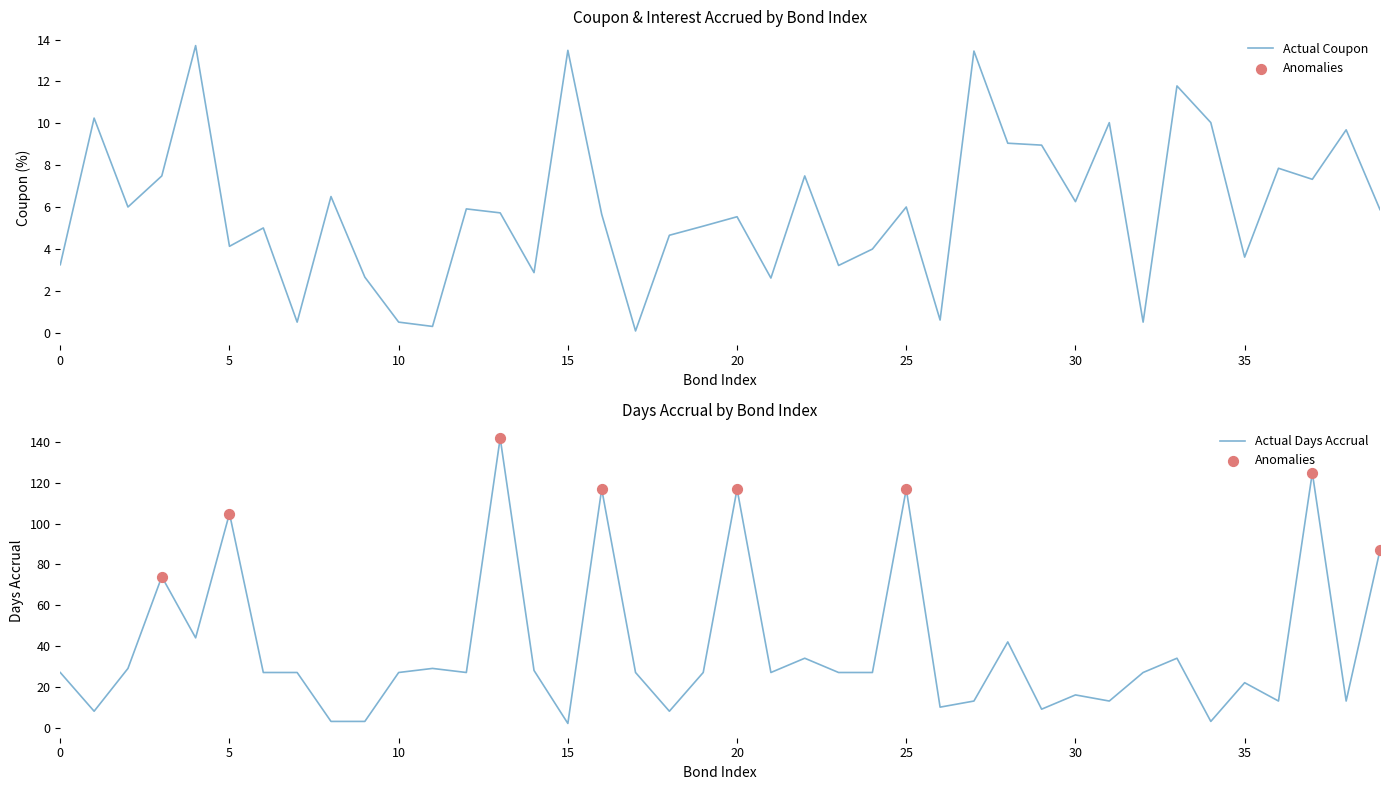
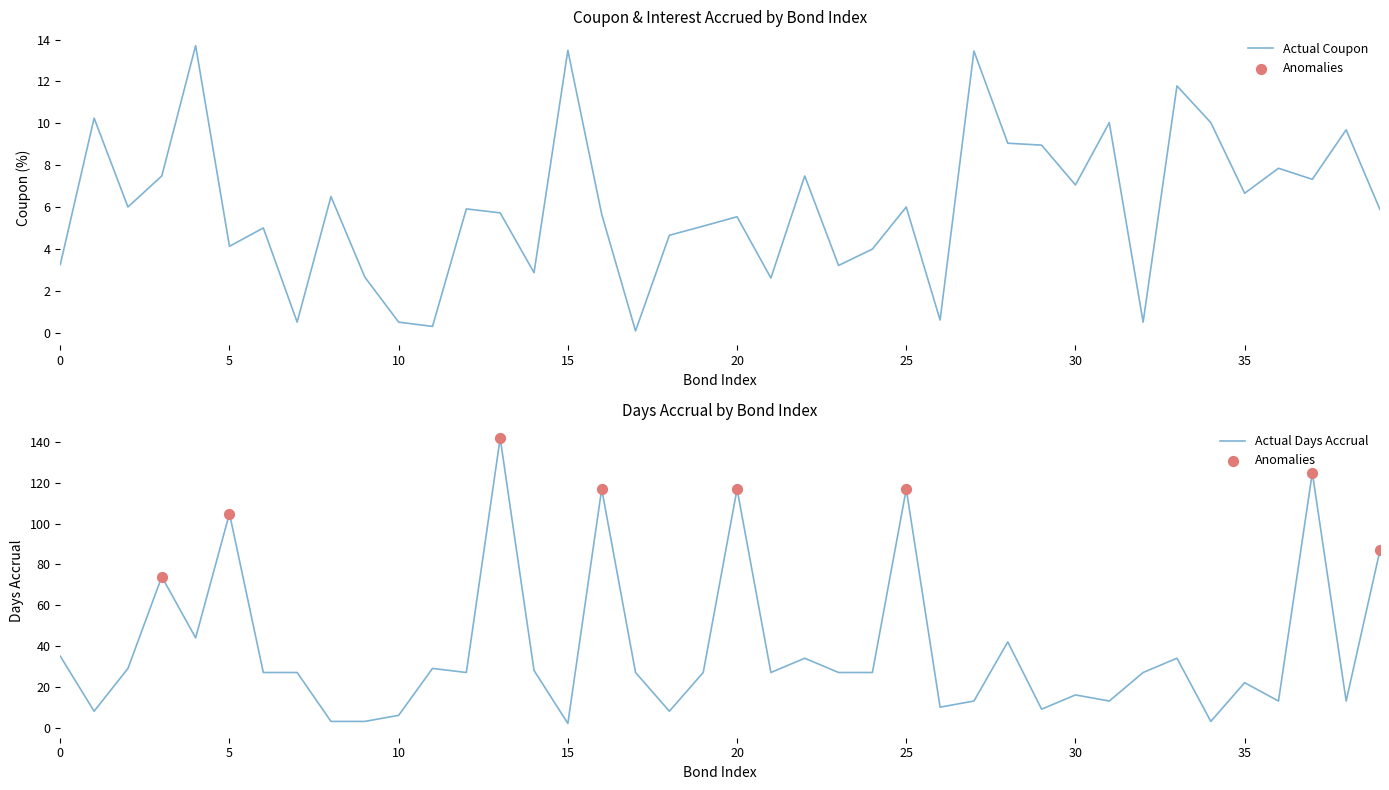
  {
    "Coupon & Interest Accrued by Bond Index": {
      "0": 3.2,
      "5": 4.1,
      "10": 0.5,
      "15": 13.5,
      "20": 5.5,
      "25": 6.0,
-     "30": 6.3,
-     "35": 3.6
+     "30": 7.1,
+     "35": 6.7
    },
    "Days Accrual by Bond Index": {
      "Actual Days Accrual": {
-       "0": 27,
-       "10": 27,
+       "0": 35,
+       "10": 6,
        "15": 2,
        "30": 16,
        "35": 22
      }
    }
  }
